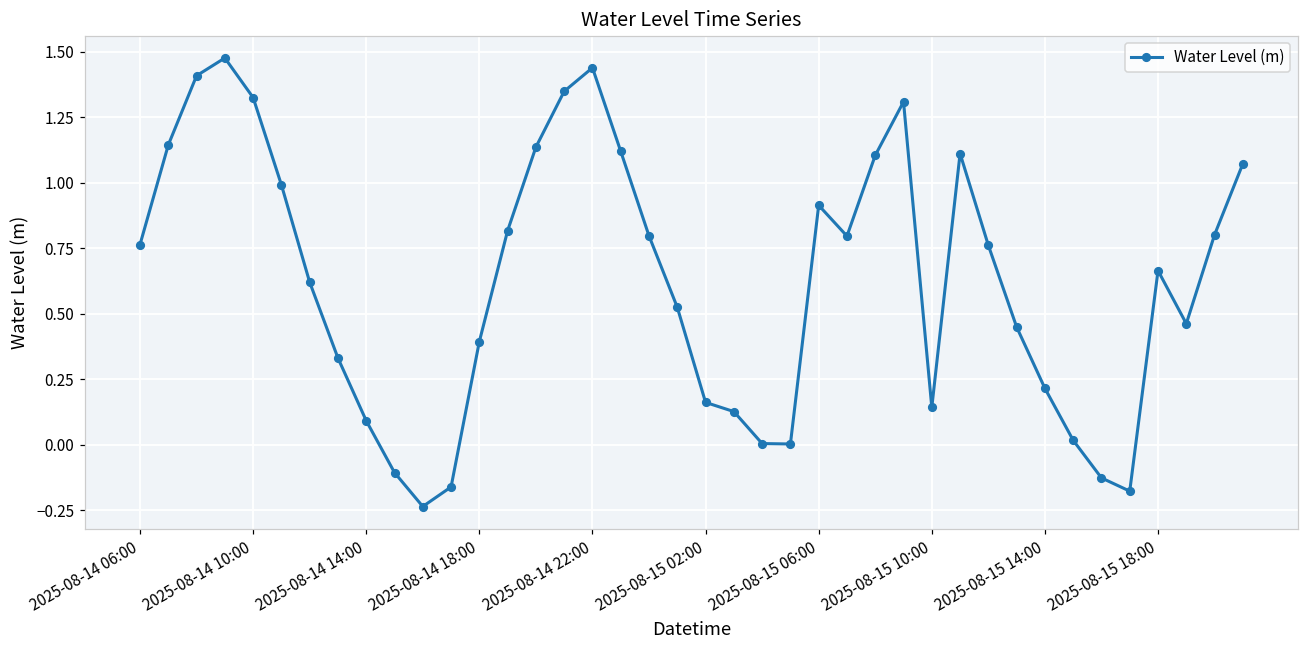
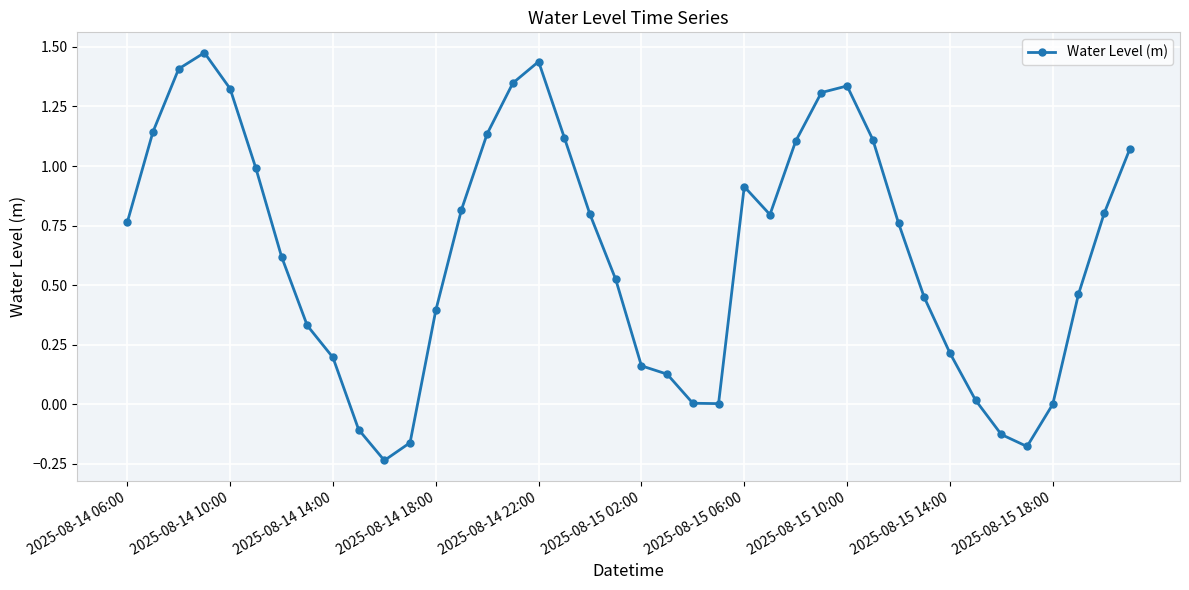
  {
    "2025-08-14 06:00": 0.76,
    "2025-08-14 10:00": 1.32,
-   "2025-08-14 14:00": 0.09,
+   "2025-08-14 14:00": 0.20,
    "2025-08-14 18:00": 0.39,
    "2025-08-14 22:00": 1.44,
    "2025-08-15 02:00": 0.16,
    "2025-08-15 06:00": 0.91,
-   "2025-08-15 10:00": 0.14,
+   "2025-08-15 10:00": 1.34,
    "2025-08-15 14:00": 0.22,
-   "2025-08-15 18:00": 0.66
+   "2025-08-15 18:00": 0.00
  }
